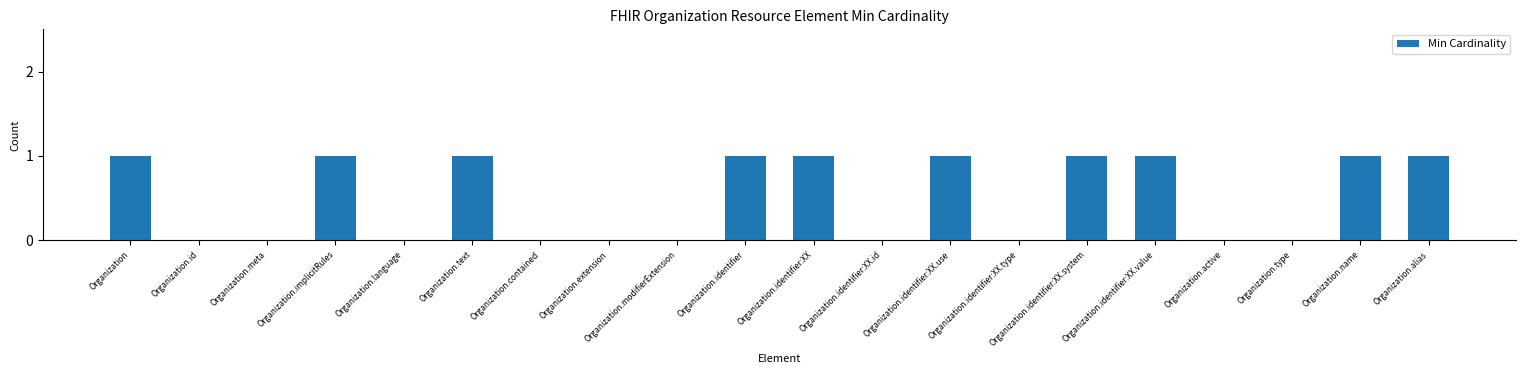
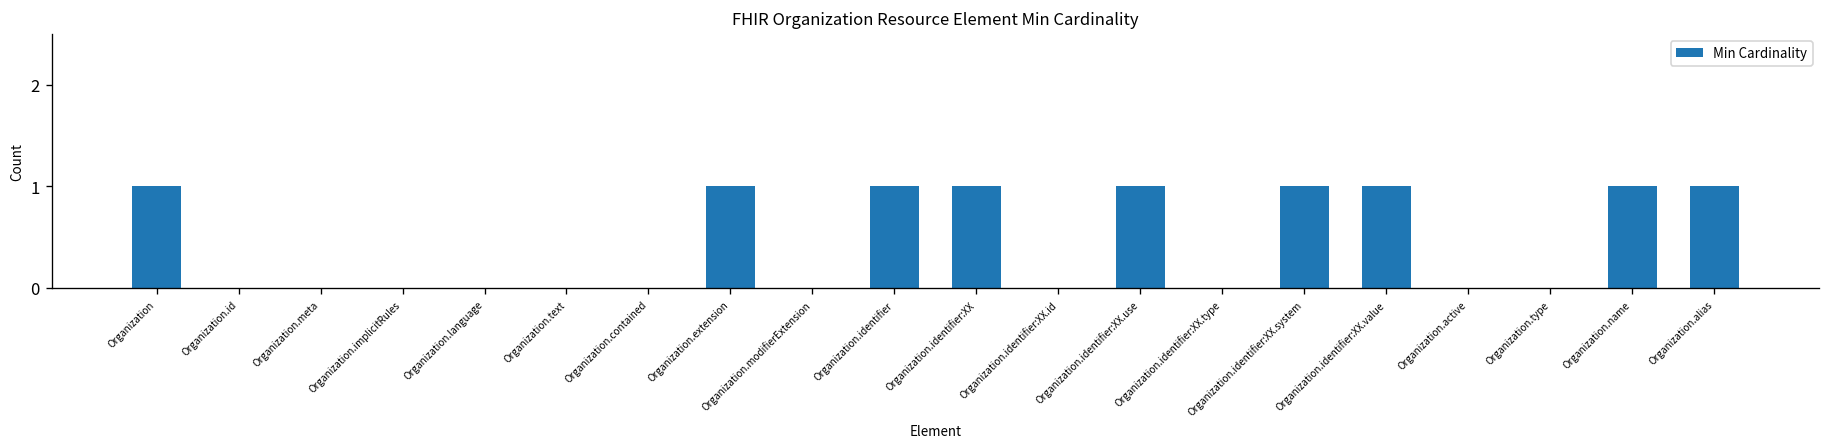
  {
    "Organization": 1,
    "Organization.id": 0,
    "Organization.meta": 0,
-   "Organization.implicitRules": 1,
+   "Organization.implicitRules": 0,
    "Organization.language": 0,
-   "Organization.text": 1,
+   "Organization.text": 0,
    "Organization.contained": 0,
-   "Organization.extension": 0,
+   "Organization.extension": 1,
    "Organization.modifierExtension": 0,
    "Organization.identifier": 1,
    "Organization.identifier:XX": 1,
    "Organization.identifier:XX.id": 0,
    "Organization.identifier:XX.use": 1,
    "Organization.identifier:XX.type": 0,
    "Organization.identifier:XX.system": 1,
    "Organization.identifier:XX.value": 1,
    "Organization.active": 0,
    "Organization.type": 0,
    "Organization.name": 1,
    "Organization.alias": 1
  }
